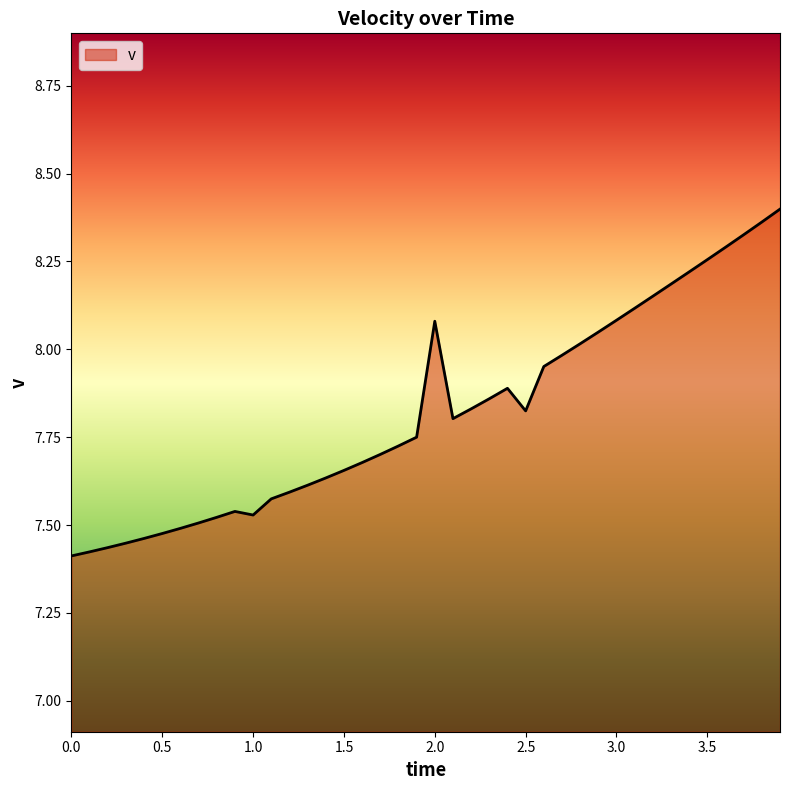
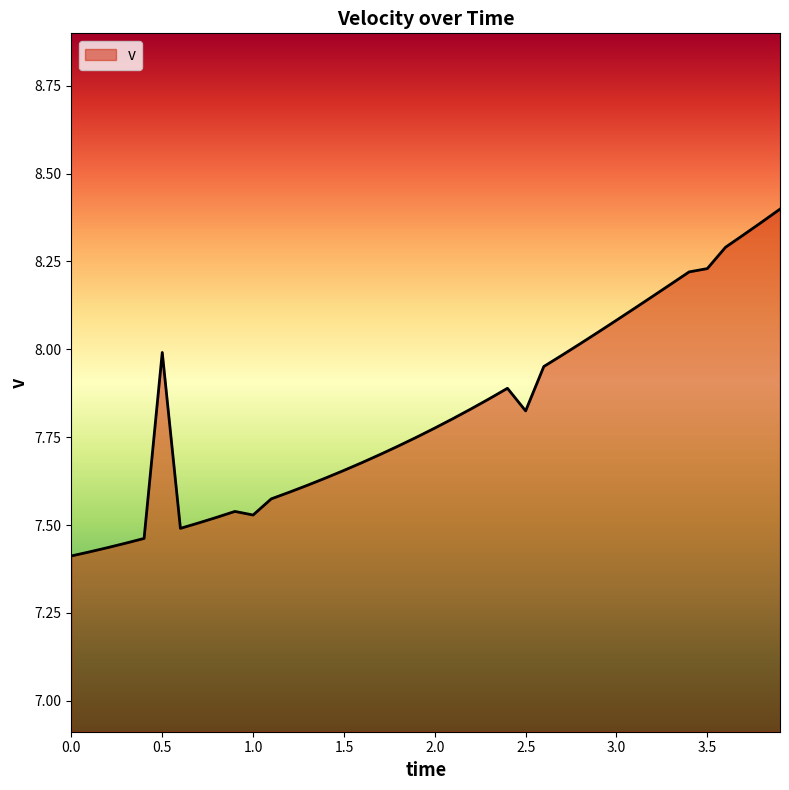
  {
    "0.0": 7.41,
-   "0.5": 7.48,
+   "0.5": 7.99,
    "1.0": 7.53,
    "1.5": 7.66,
-   "2.0": 8.08,
+   "2.0": 7.78,
    "2.5": 7.82,
    "3.0": 8.08,
-   "3.5": 8.26
+   "3.5": 8.23
  }
